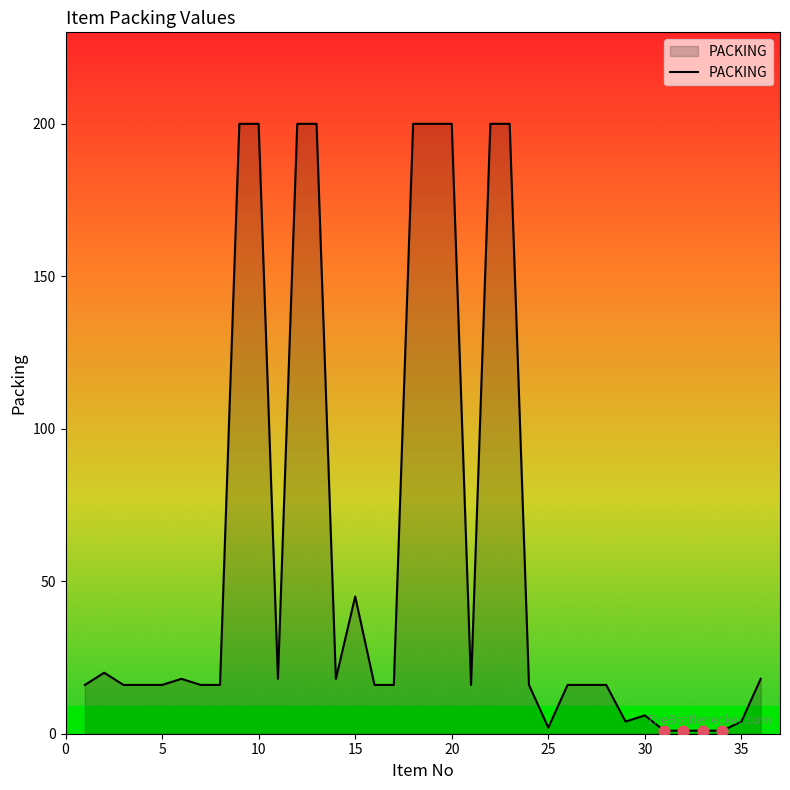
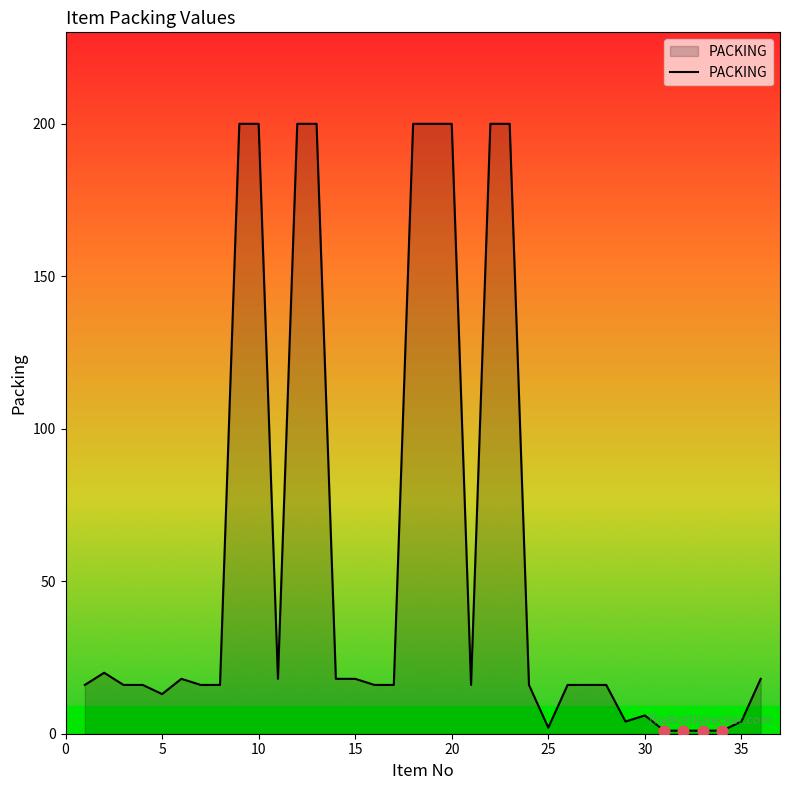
  {
    "PACKING": {
-     "5": 16,
+     "5": 13,
      "10": 200,
-     "15": 45,
+     "15": 18,
      "20": 200
    }
  }
